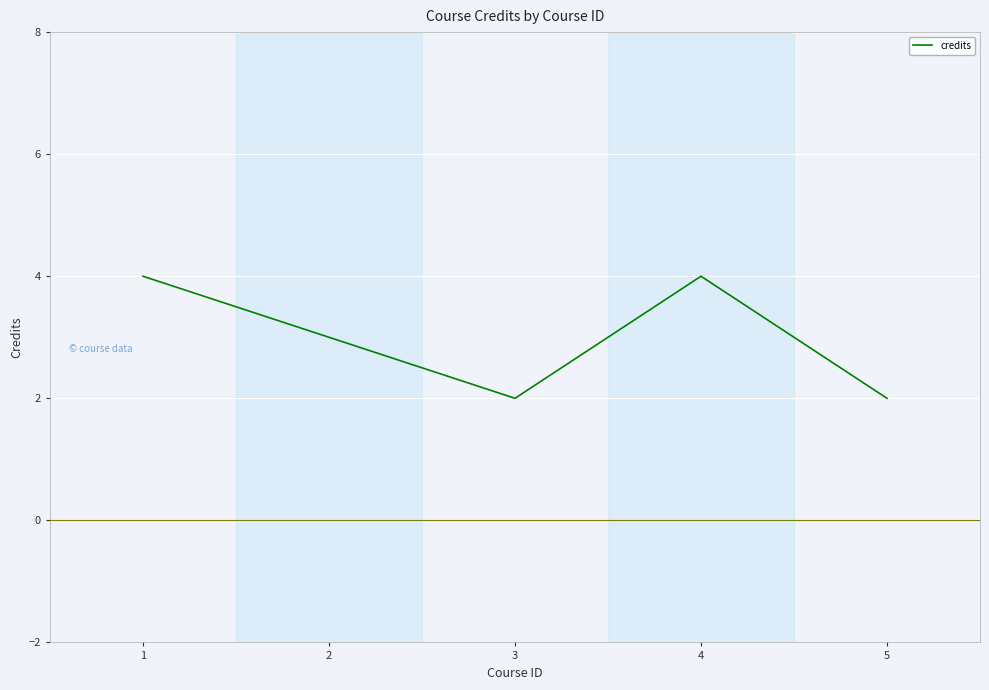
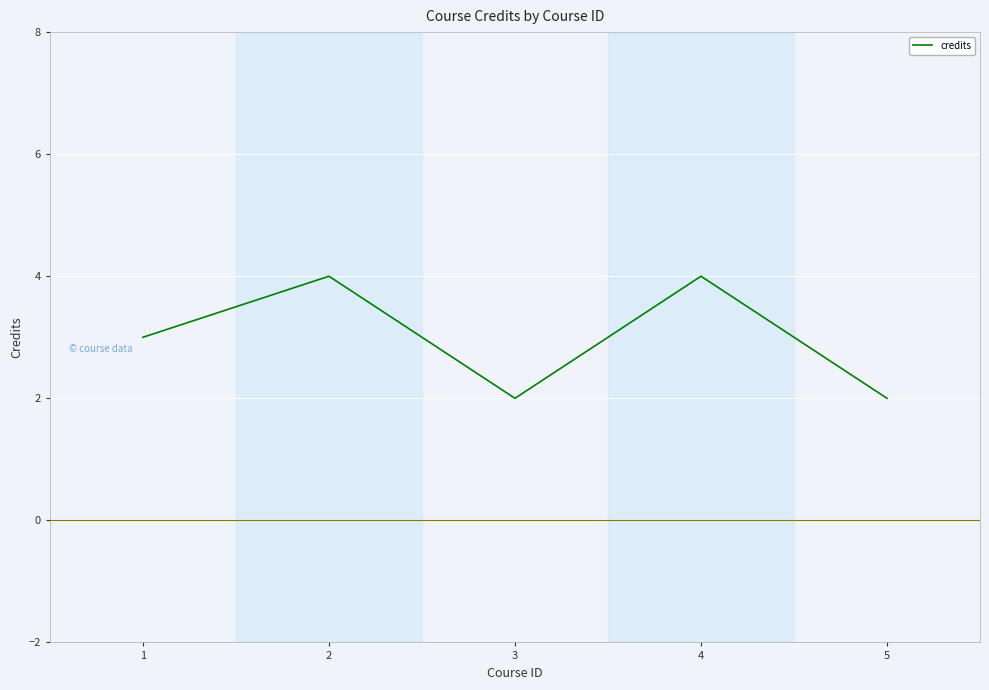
  {
-   "1": 4,
-   "2": 3,
+   "1": 3,
+   "2": 4,
    "3": 2,
    "4": 4,
    "5": 2
  }
